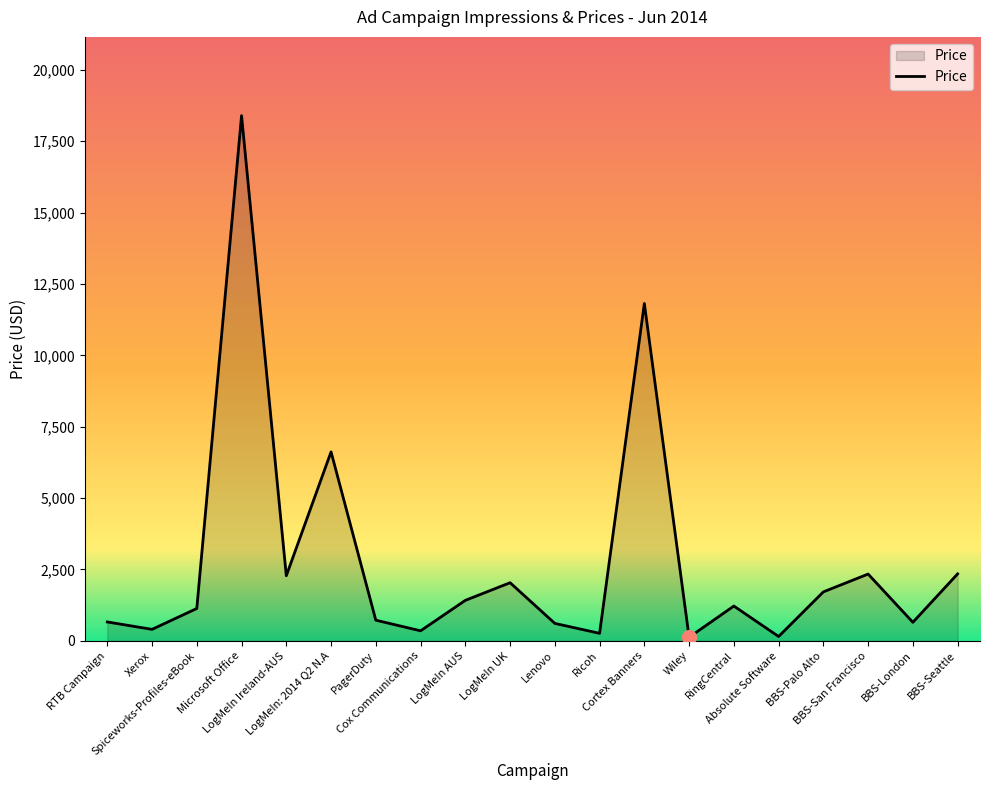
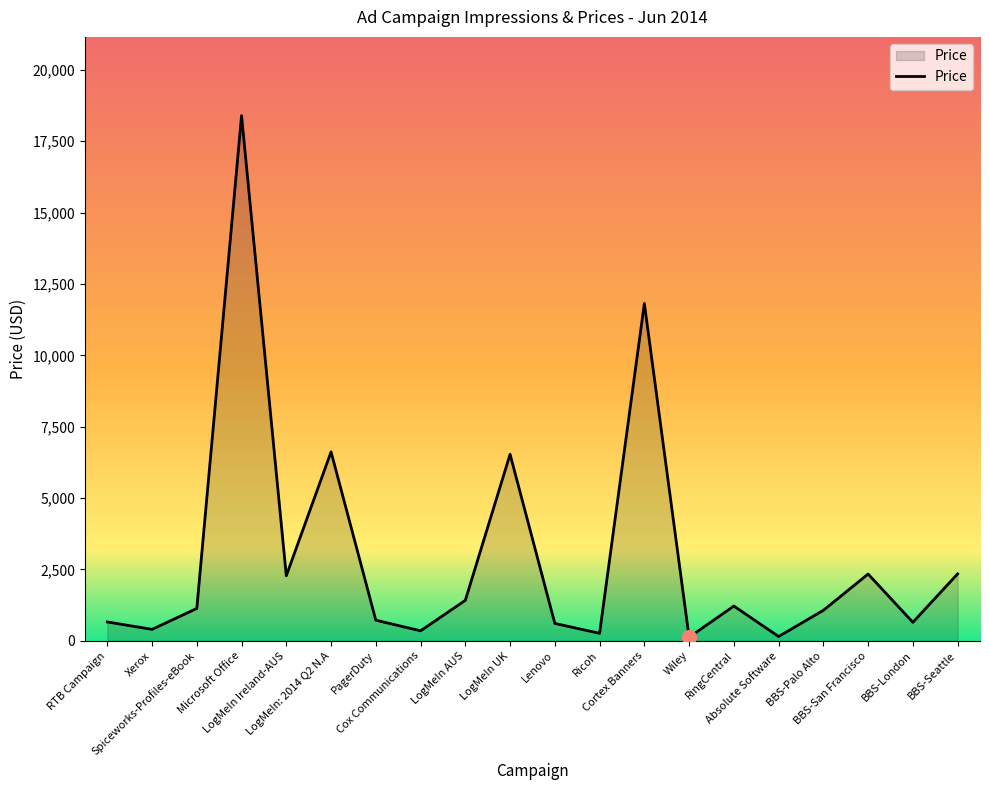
  {
    "Price": {
      "RTB Campaign": "700",
      "Xerox": "400",
      "Spiceworks-Profiles-eBook": "1,100",
      "Microsoft Office": "18,400",
      "LogMeIn Ireland-AUS": "2,300",
      "LogMeIn: 2014 Q2 N.A": "6,600",
      "PagerDuty": "700",
      "Cox Communications": "400",
      "LogMeIn AUS": "1,400",
-     "LogMeIn UK": "2,000",
+     "LogMeIn UK": "6,500",
      "Lenovo": "600",
      "Ricoh": "300",
      "Cortex Banners": "11,800",
      "RingCentral": "1,200",
      "Absolute Software": "200",
-     "BBS-Palo Alto": "1,700",
+     "BBS-Palo Alto": "1,100",
      "BBS-San Francisco": "2,300",
      "BBS-London": "600",
      "BBS-Seattle": "2,300"
    }
  }
